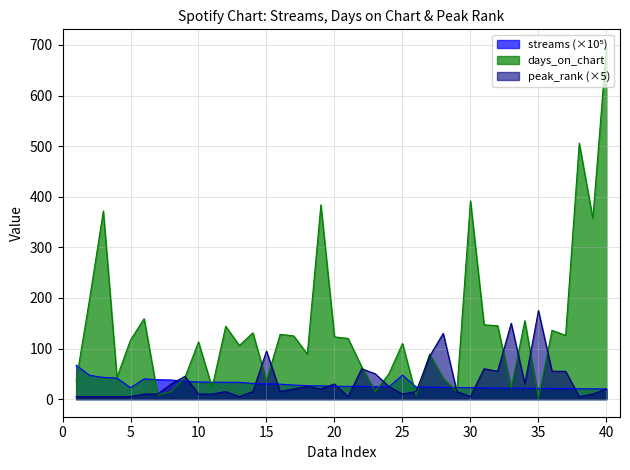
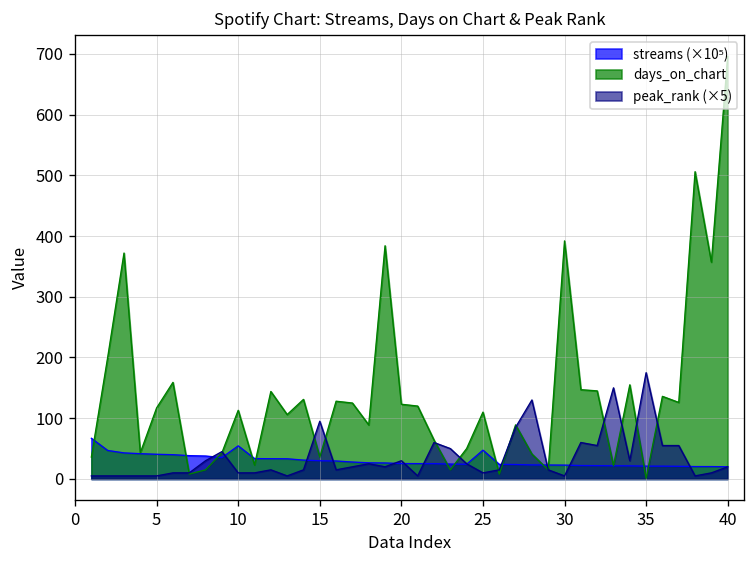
  {
    "streams (×10⁵)": {
-     "5": 20,
-     "10": 30,
+     "5": 40,
+     "10": 50,
      "15": 30,
      "25": 50,
      "30": 20,
      "35": 20
    },
    "days_on_chart": {
      "5": 120,
      "10": 110,
      "15": 40,
      "20": 120,
      "25": 110,
      "30": 390,
      "35": 0
    },
    "peak_rank (×5)": {
      "5": 10,
      "10": 10,
      "15": 100,
      "25": 10,
      "30": 10,
      "35": 180
    }
  }
